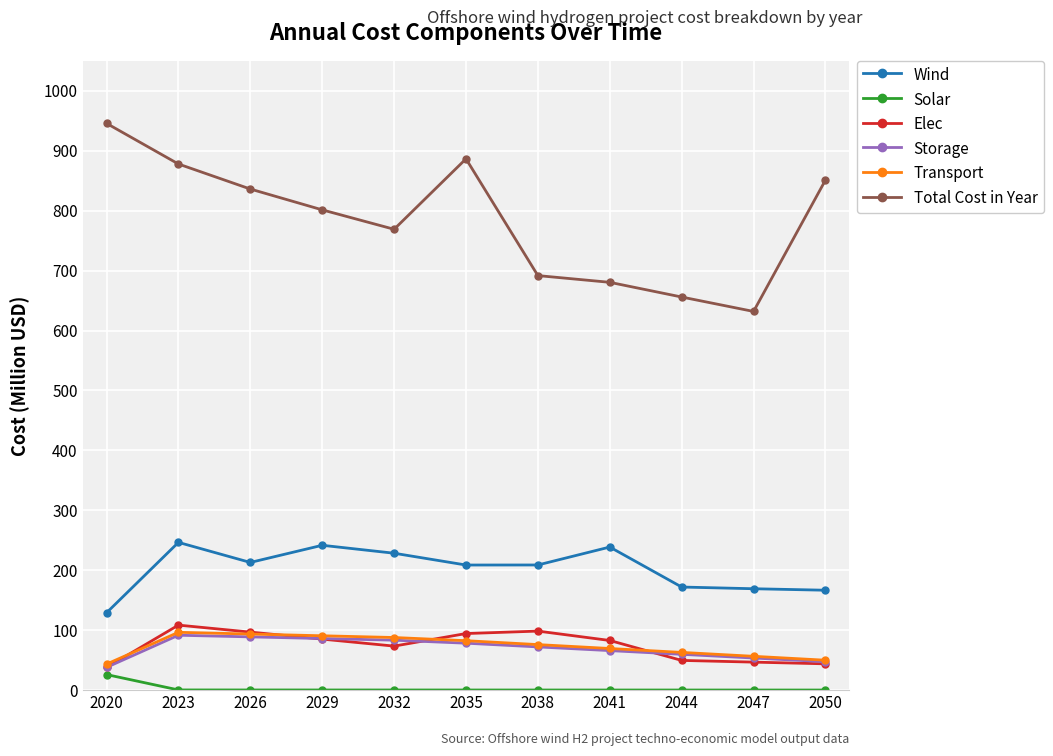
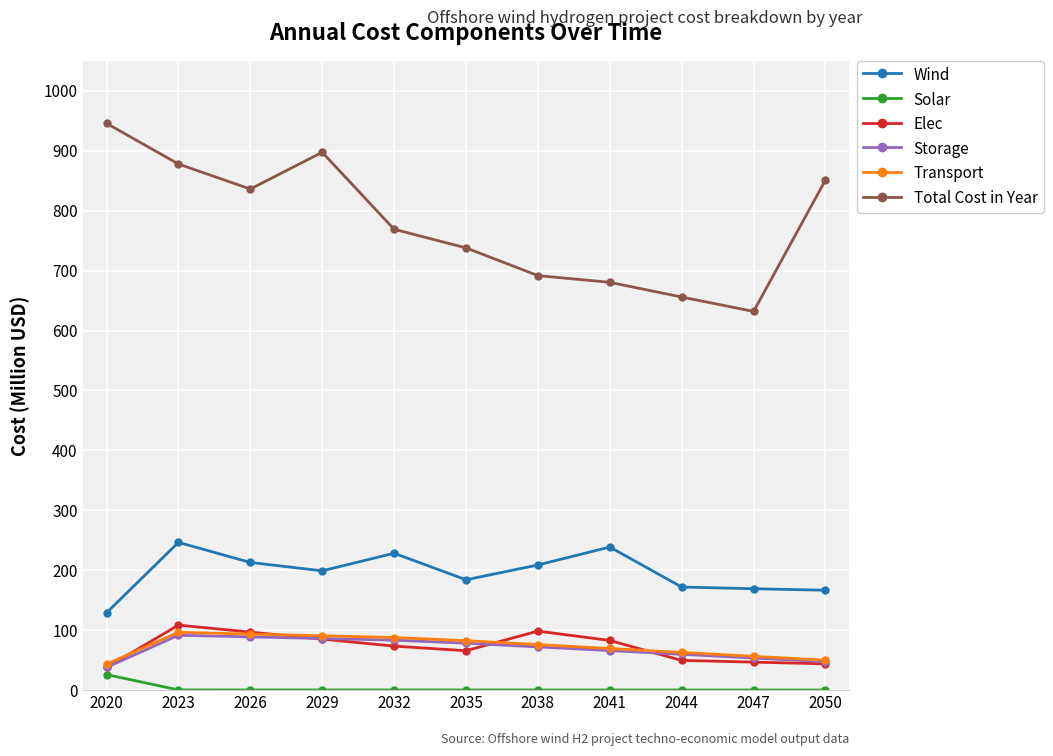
  {
    "Wind": {
      "2020": 130,
      "2023": 250,
      "2026": 210,
-     "2029": 240,
+     "2029": 200,
      "2032": 230,
-     "2035": 210,
+     "2035": 180,
      "2038": 210,
      "2041": 240,
      "2044": 170,
      "2047": 170,
      "2050": 170
    },
    "Solar": {
      "2020": 30,
      "2023": 0,
      "2026": 0,
      "2029": 0,
      "2032": 0,
      "2035": 0,
      "2038": 0,
      "2041": 0,
      "2044": 0,
      "2047": 0,
      "2050": 0
    },
    "Elec": {
      "2023": 110,
      "2032": 70,
-     "2035": 90,
+     "2035": 70,
      "2038": 100,
      "2041": 80,
      "2044": 50,
      "2047": 50
    },
    "Storage": {
      "2023": 90,
      "2026": 90,
      "2032": 80
    },
    "Transport": {
      "2020": 40,
      "2023": 100,
      "2029": 90,
      "2032": 90
    },
    "Total Cost in Year": {
      "2020": 950,
      "2023": 880,
      "2026": 840,
-     "2029": 800,
+     "2029": 900,
      "2032": 770,
-     "2035": 890,
+     "2035": 740,
      "2038": 690,
      "2041": 680,
      "2044": 660,
      "2047": 630,
      "2050": 850
    }
  }
